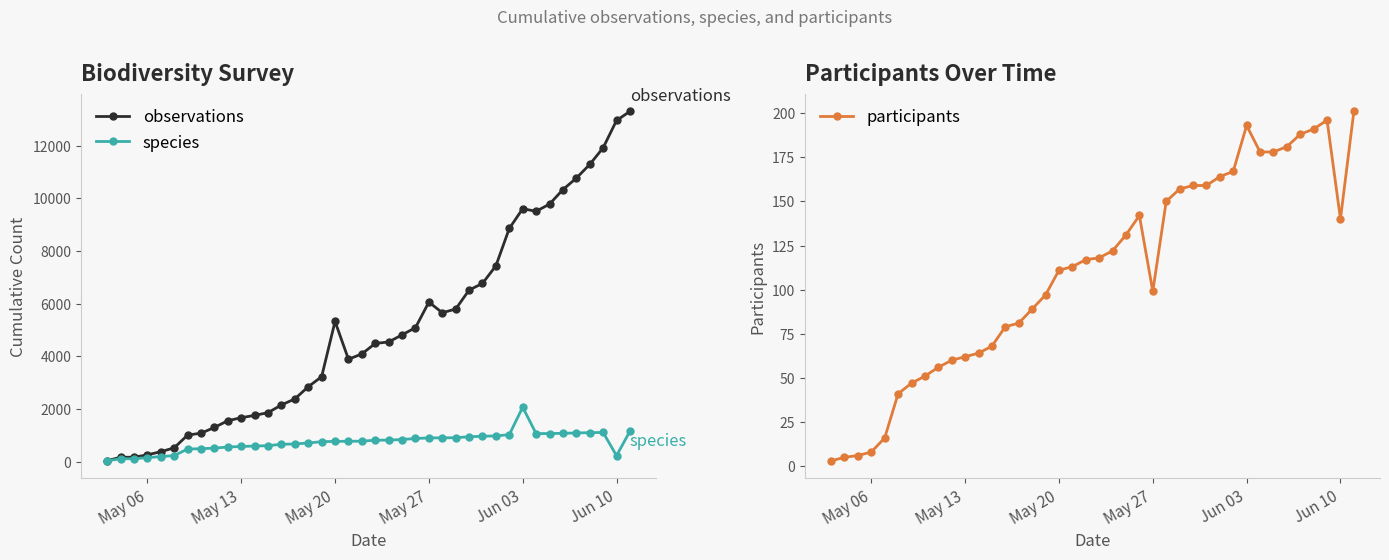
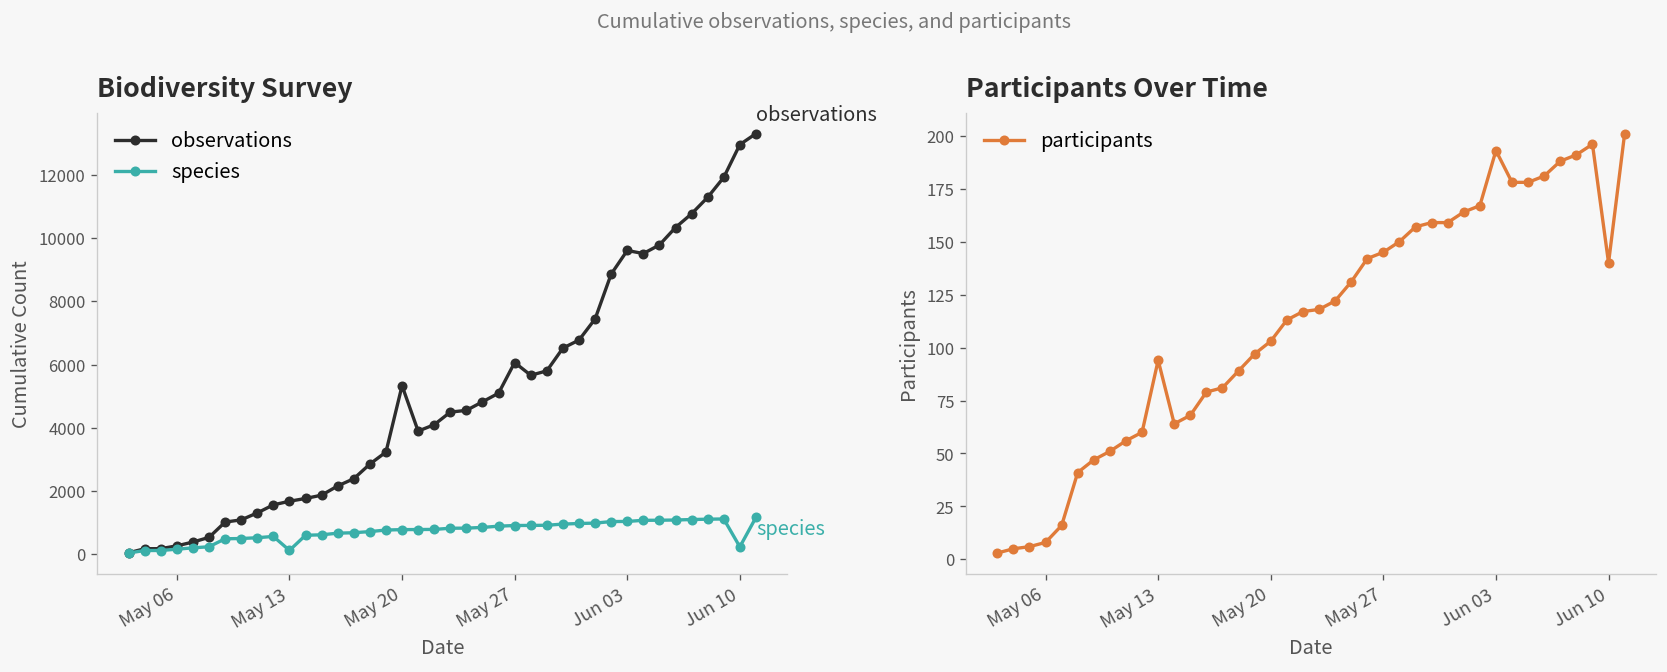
  {
    "Biodiversity Survey": {
      "observations": {
        "May 06": 300,
        "May 13": 1700,
        "May 20": 5300,
        "May 27": 6100,
        "Jun 03": 9600,
        "Jun 10": 13000
      },
      "species": {
        "May 06": 200,
-       "May 13": 600,
+       "May 13": 100,
        "May 20": 800,
        "May 27": 900,
-       "Jun 03": 2100,
+       "Jun 03": 1000,
        "Jun 10": 200
      }
    },
    "Participants Over Time": {
      "May 06": 8,
-     "May 13": 62,
-     "May 20": 111,
-     "May 27": 99,
+     "May 13": 94,
+     "May 20": 103,
+     "May 27": 145,
      "Jun 03": 193,
      "Jun 10": 140
    }
  }
